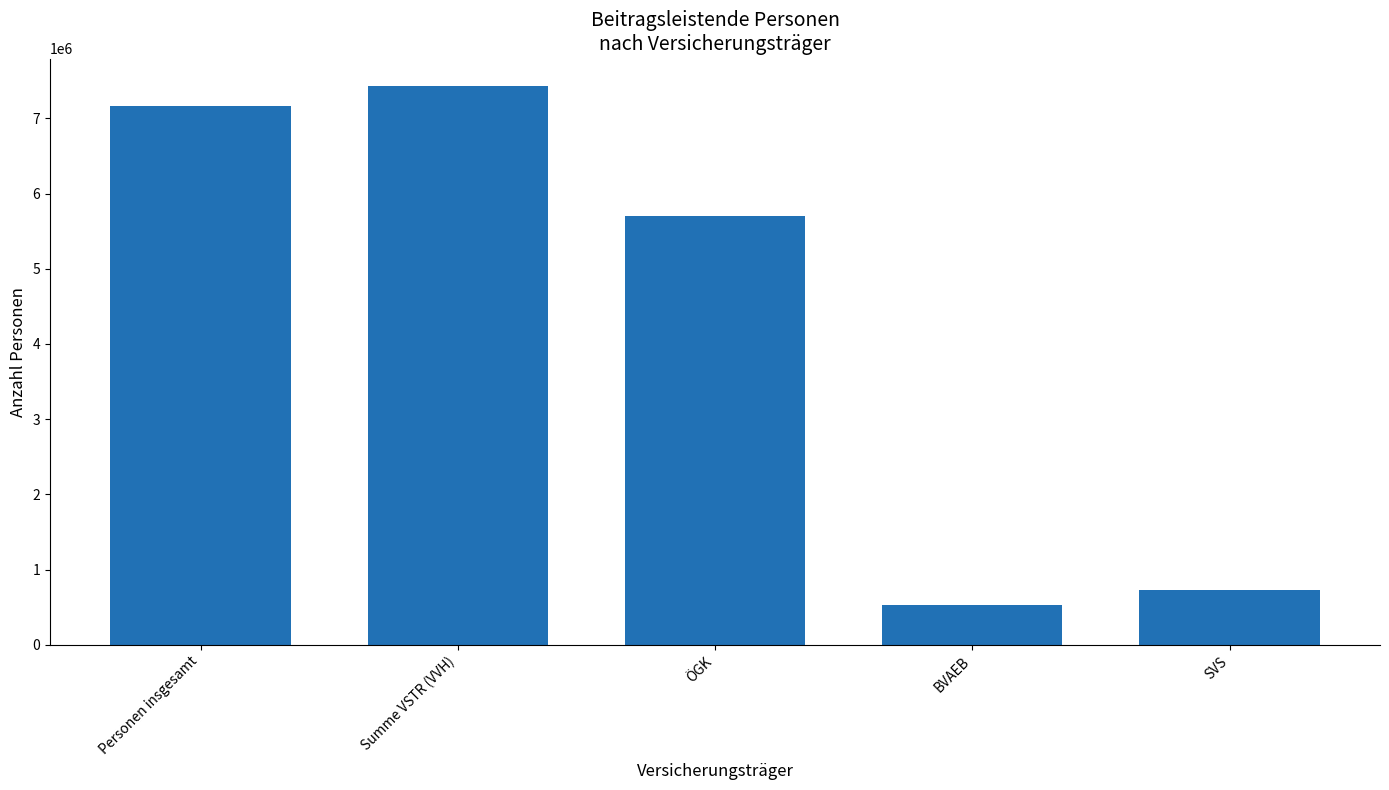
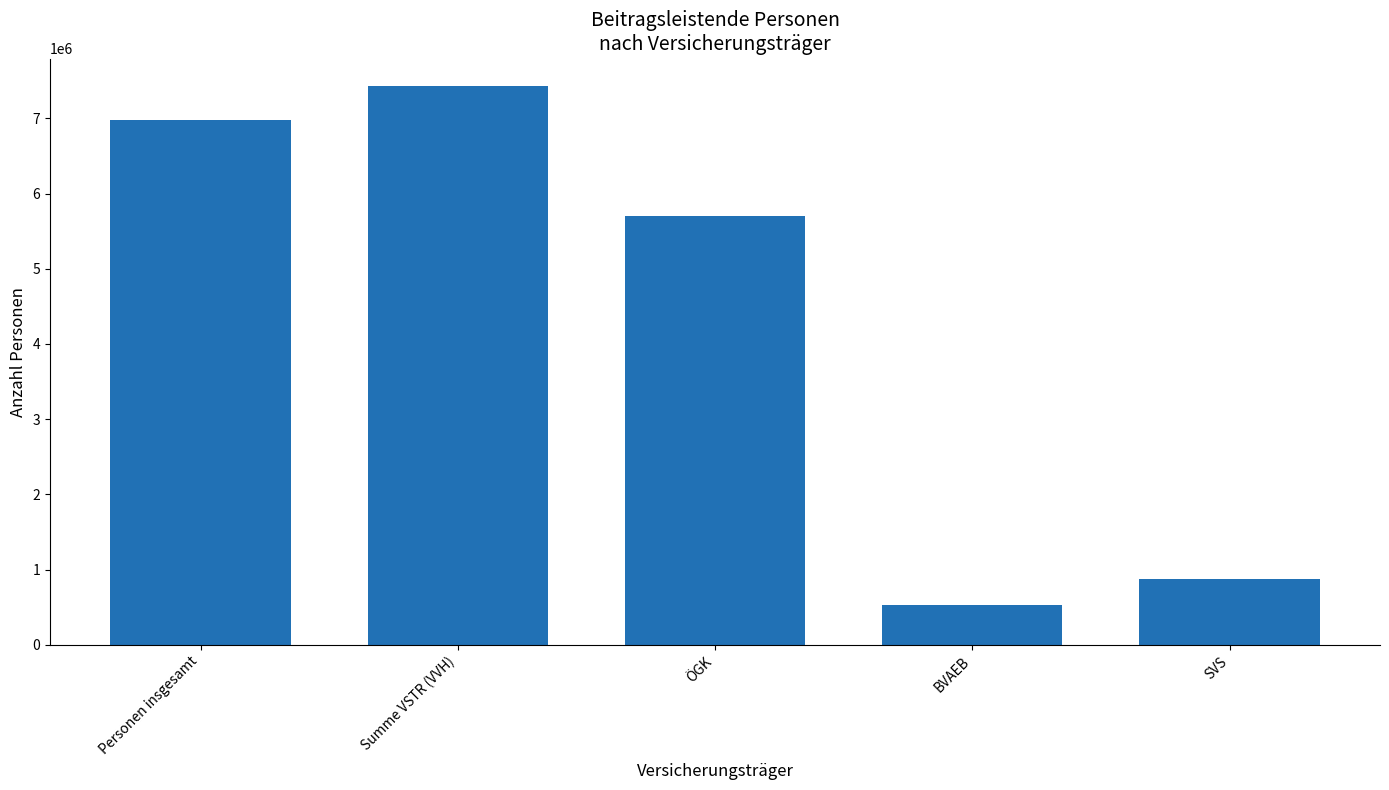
  {
-   "Personen insgesamt": 7200000,
+   "Personen insgesamt": 7000000,
    "Summe VSTR (VVH)": 7400000,
    "ÖGK": 5700000,
    "BVAEB": 500000,
-   "SVS": 700000
+   "SVS": 900000
  }
